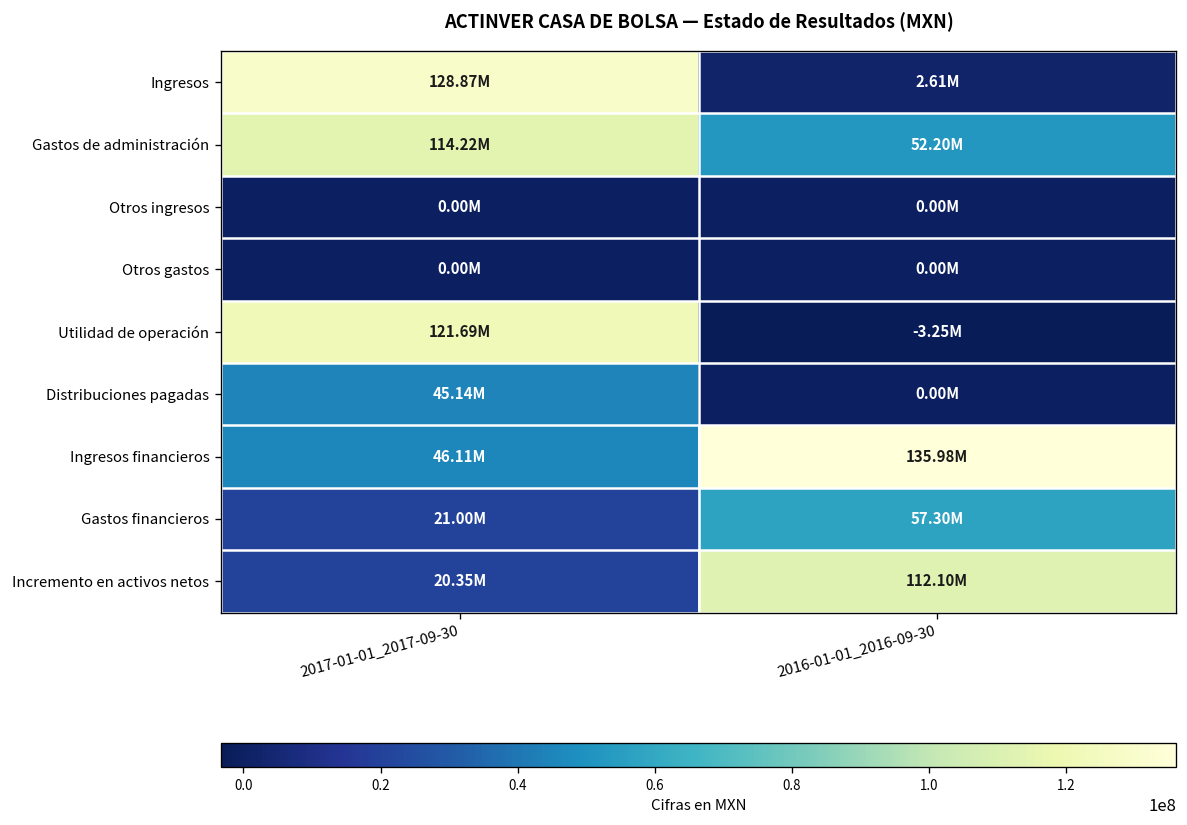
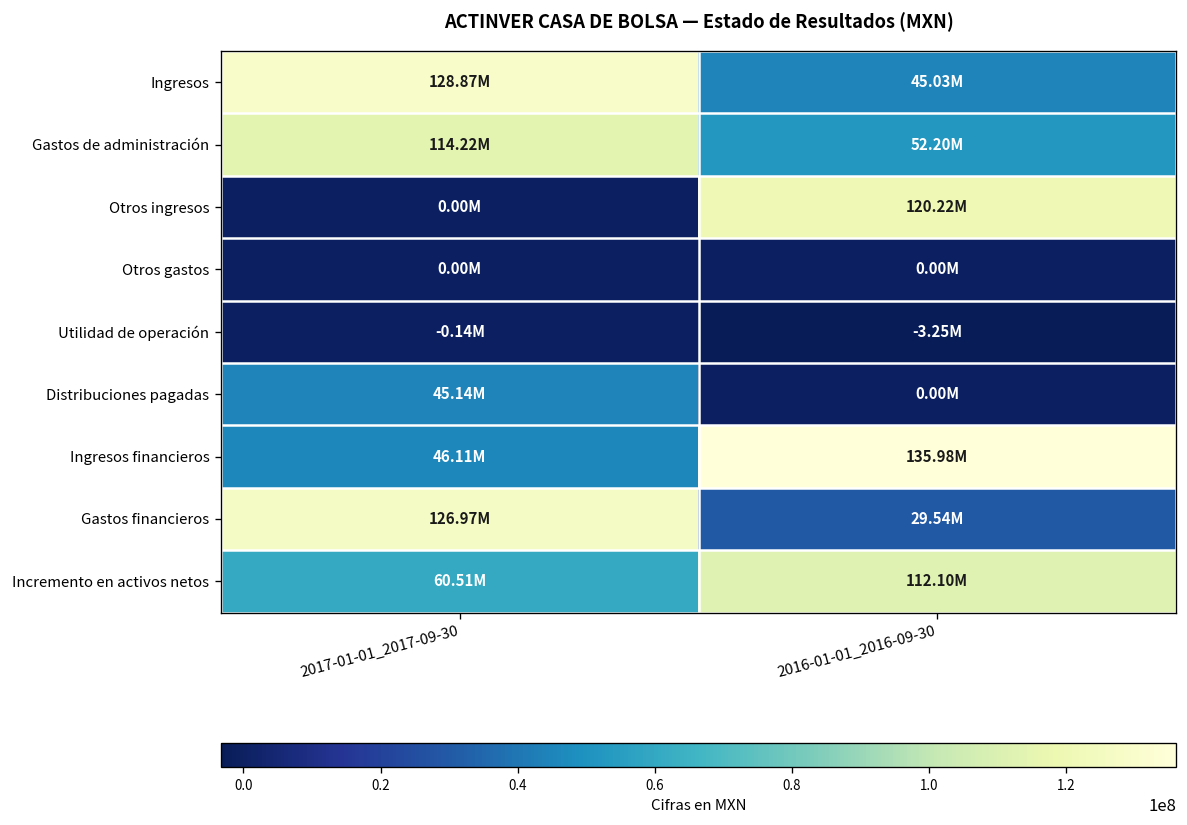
  {
    "Ingresos": {
      "2017-01-01_2017-09-30": "128.87M",
-     "2016-01-01_2016-09-30": "2.61M"
+     "2016-01-01_2016-09-30": "45.03M"
    },
    "Gastos de administración": {
      "2017-01-01_2017-09-30": "114.22M",
      "2016-01-01_2016-09-30": "52.20M"
    },
    "Otros ingresos": {
      "2017-01-01_2017-09-30": "0.00M",
-     "2016-01-01_2016-09-30": "0.00M"
+     "2016-01-01_2016-09-30": "120.22M"
    },
    "Otros gastos": {
      "2017-01-01_2017-09-30": "0.00M",
      "2016-01-01_2016-09-30": "0.00M"
    },
    "Utilidad de operación": {
-     "2017-01-01_2017-09-30": "121.69M",
+     "2017-01-01_2017-09-30": "-0.14M",
      "2016-01-01_2016-09-30": "-3.25M"
    },
    "Distribuciones pagadas": {
      "2017-01-01_2017-09-30": "45.14M",
      "2016-01-01_2016-09-30": "0.00M"
    },
    "Ingresos financieros": {
      "2017-01-01_2017-09-30": "46.11M",
      "2016-01-01_2016-09-30": "135.98M"
    },
    "Gastos financieros": {
-     "2017-01-01_2017-09-30": "21.00M",
-     "2016-01-01_2016-09-30": "57.30M"
+     "2017-01-01_2017-09-30": "126.97M",
+     "2016-01-01_2016-09-30": "29.54M"
    },
    "Incremento en activos netos": {
-     "2017-01-01_2017-09-30": "20.35M",
+     "2017-01-01_2017-09-30": "60.51M",
      "2016-01-01_2016-09-30": "112.10M"
    }
  }
